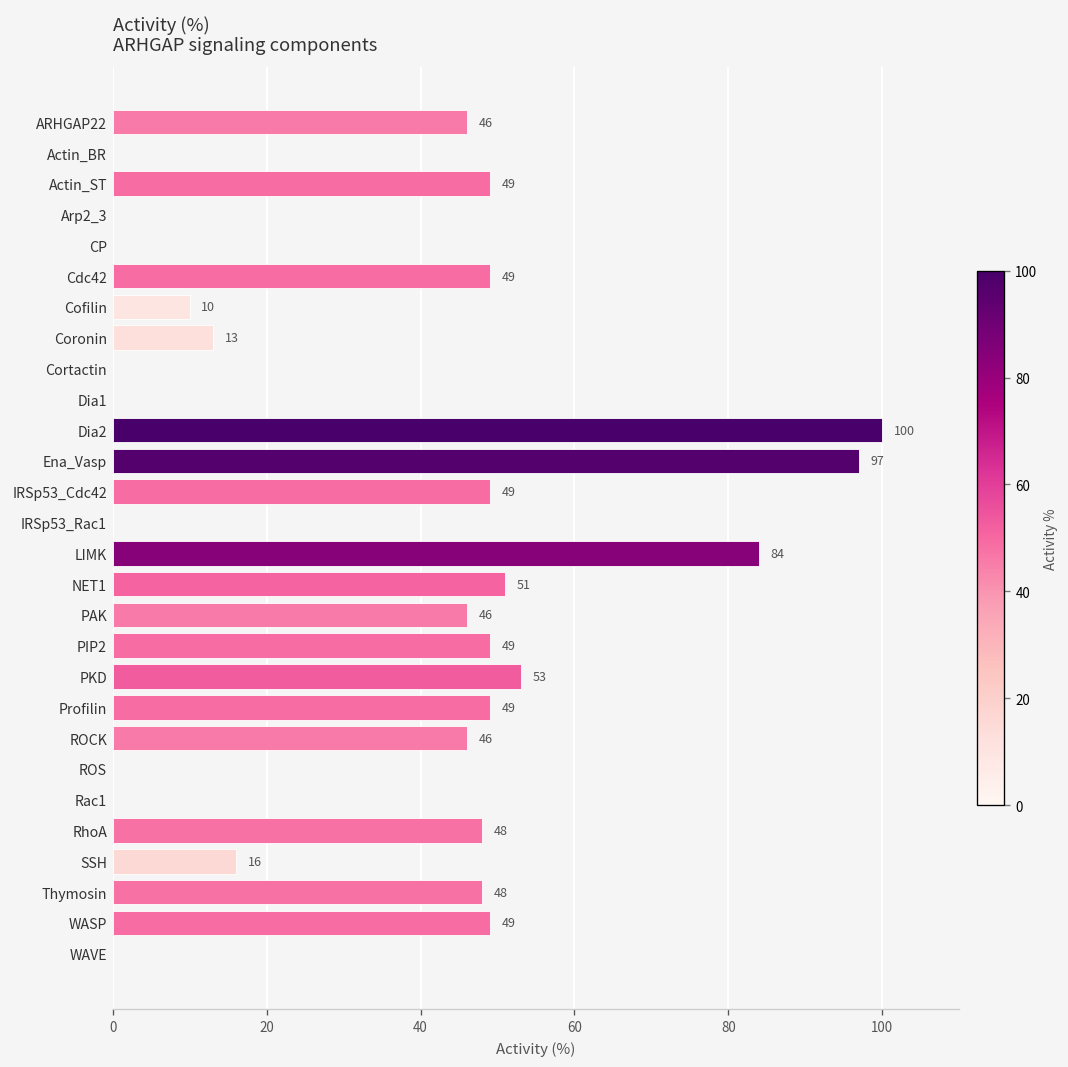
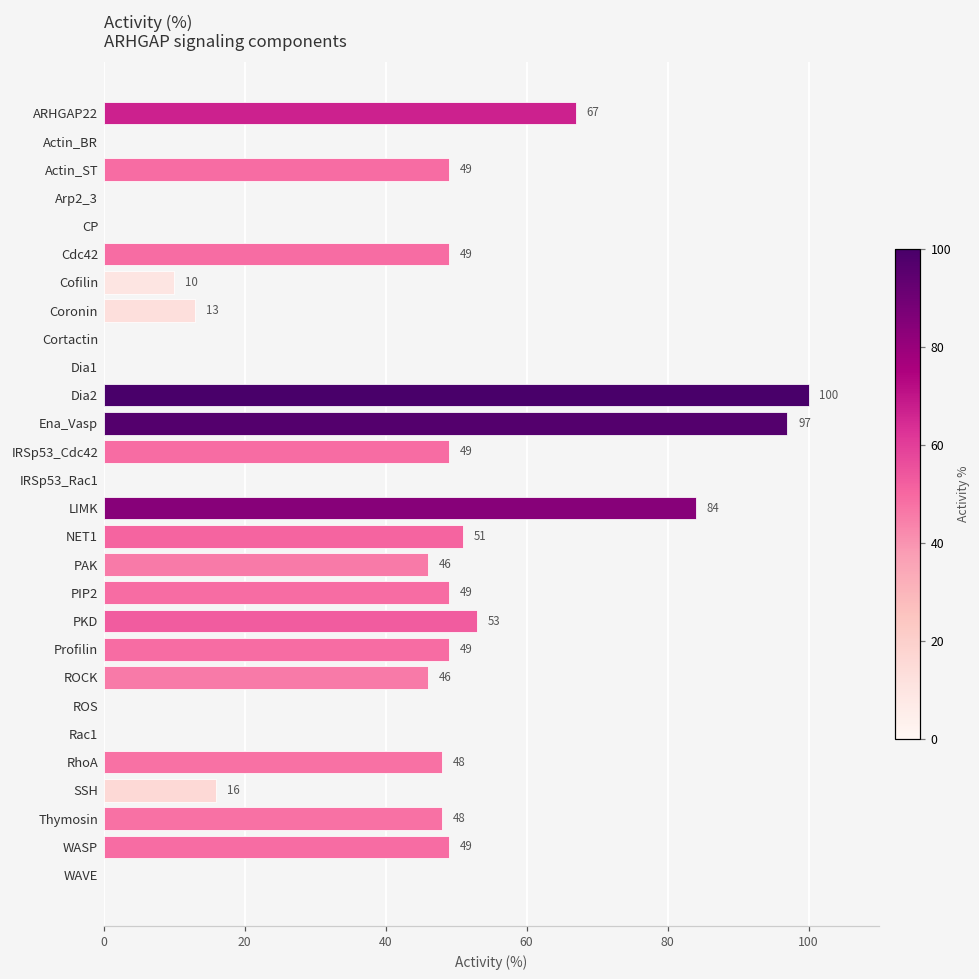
  {
-   "ARHGAP22": 46,
+   "ARHGAP22": 67,
    "Actin_ST": 49,
    "Cdc42": 49,
    "Cofilin": 10,
    "Coronin": 13,
    "Dia2": 100,
    "Ena_Vasp": 97,
    "IRSp53_Cdc42": 49,
    "LIMK": 84,
    "NET1": 51,
    "PAK": 46,
    "PIP2": 49,
    "PKD": 53,
    "Profilin": 49,
    "ROCK": 46,
    "RhoA": 48,
    "SSH": 16,
    "Thymosin": 48,
    "WASP": 49
  }
